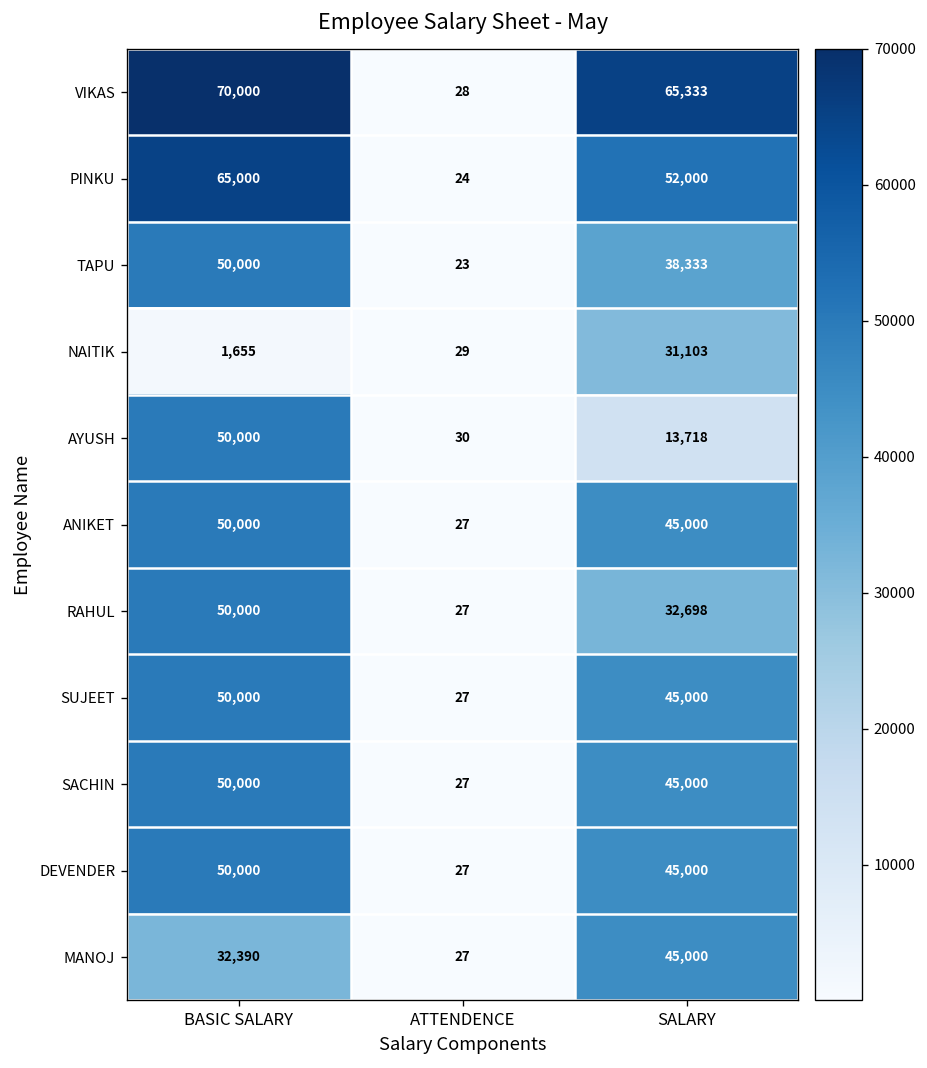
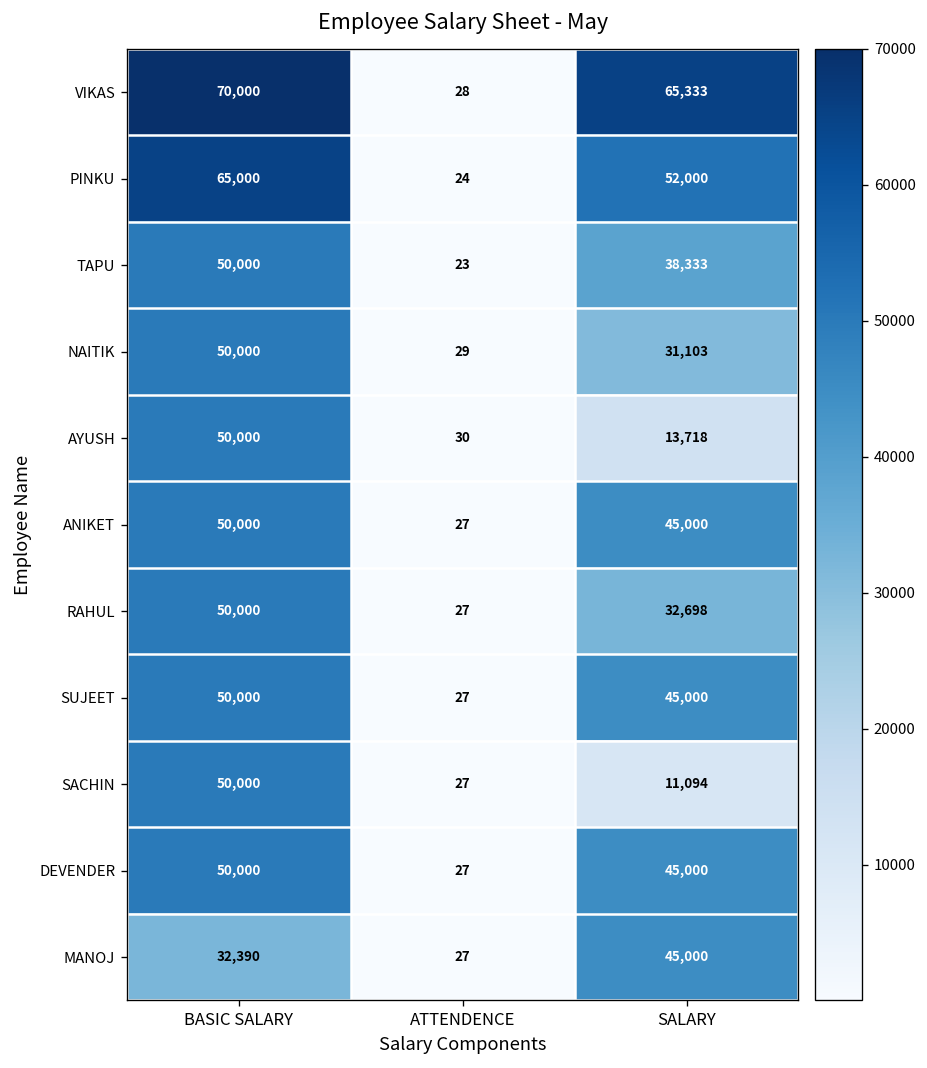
  {
    "VIKAS": {
      "BASIC SALARY": "70,000",
      "ATTENDENCE": "28",
      "SALARY": "65,333"
    },
    "PINKU": {
      "BASIC SALARY": "65,000",
      "ATTENDENCE": "24",
      "SALARY": "52,000"
    },
    "TAPU": {
      "BASIC SALARY": "50,000",
      "ATTENDENCE": "23",
      "SALARY": "38,333"
    },
    "NAITIK": {
-     "BASIC SALARY": "1,655",
+     "BASIC SALARY": "50,000",
      "ATTENDENCE": "29",
      "SALARY": "31,103"
    },
    "AYUSH": {
      "BASIC SALARY": "50,000",
      "ATTENDENCE": "30",
      "SALARY": "13,718"
    },
    "ANIKET": {
      "BASIC SALARY": "50,000",
      "ATTENDENCE": "27",
      "SALARY": "45,000"
    },
    "RAHUL": {
      "BASIC SALARY": "50,000",
      "ATTENDENCE": "27",
      "SALARY": "32,698"
    },
    "SUJEET": {
      "BASIC SALARY": "50,000",
      "ATTENDENCE": "27",
      "SALARY": "45,000"
    },
    "SACHIN": {
      "BASIC SALARY": "50,000",
      "ATTENDENCE": "27",
-     "SALARY": "45,000"
+     "SALARY": "11,094"
    },
    "DEVENDER": {
      "BASIC SALARY": "50,000",
      "ATTENDENCE": "27",
      "SALARY": "45,000"
    },
    "MANOJ": {
      "BASIC SALARY": "32,390",
      "ATTENDENCE": "27",
      "SALARY": "45,000"
    }
  }
